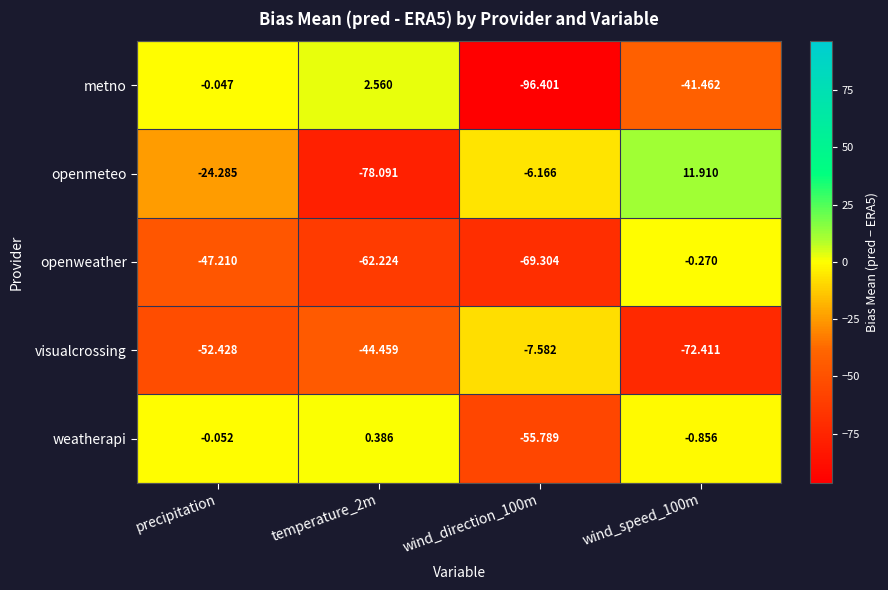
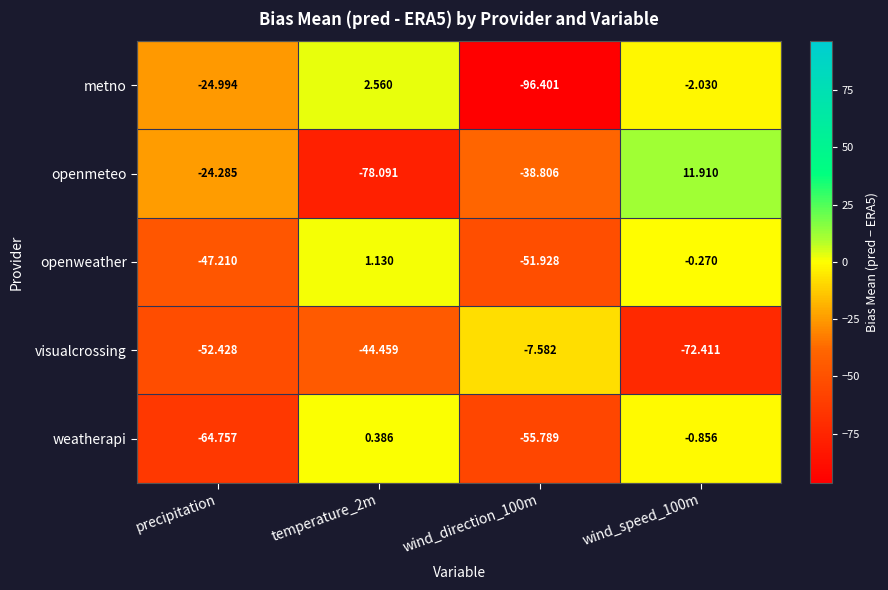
  {
    "metno": {
-     "precipitation": -0.047,
+     "precipitation": -24.994,
      "temperature_2m": 2.560,
      "wind_direction_100m": -96.401,
-     "wind_speed_100m": -41.462
+     "wind_speed_100m": -2.030
    },
    "openmeteo": {
      "precipitation": -24.285,
      "temperature_2m": -78.091,
-     "wind_direction_100m": -6.166,
+     "wind_direction_100m": -38.806,
      "wind_speed_100m": 11.910
    },
    "openweather": {
      "precipitation": -47.210,
-     "temperature_2m": -62.224,
-     "wind_direction_100m": -69.304,
+     "temperature_2m": 1.130,
+     "wind_direction_100m": -51.928,
      "wind_speed_100m": -0.270
    },
    "visualcrossing": {
      "precipitation": -52.428,
      "temperature_2m": -44.459,
      "wind_direction_100m": -7.582,
      "wind_speed_100m": -72.411
    },
    "weatherapi": {
-     "precipitation": -0.052,
+     "precipitation": -64.757,
      "temperature_2m": 0.386,
      "wind_direction_100m": -55.789,
      "wind_speed_100m": -0.856
    }
  }
